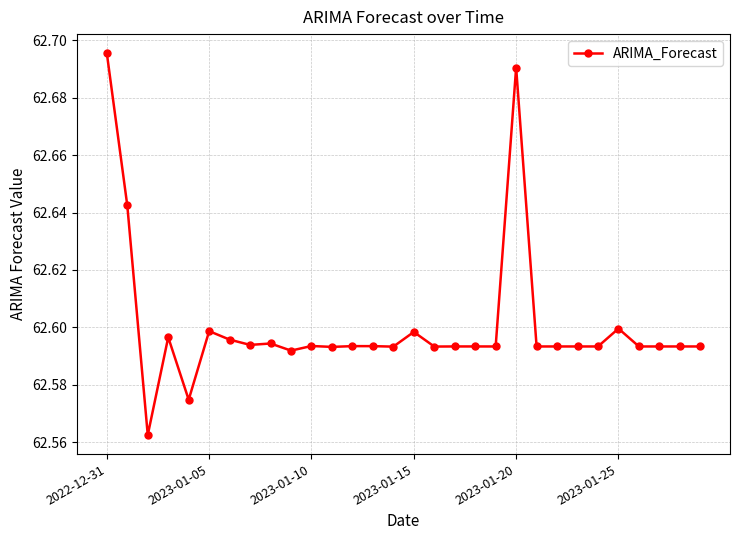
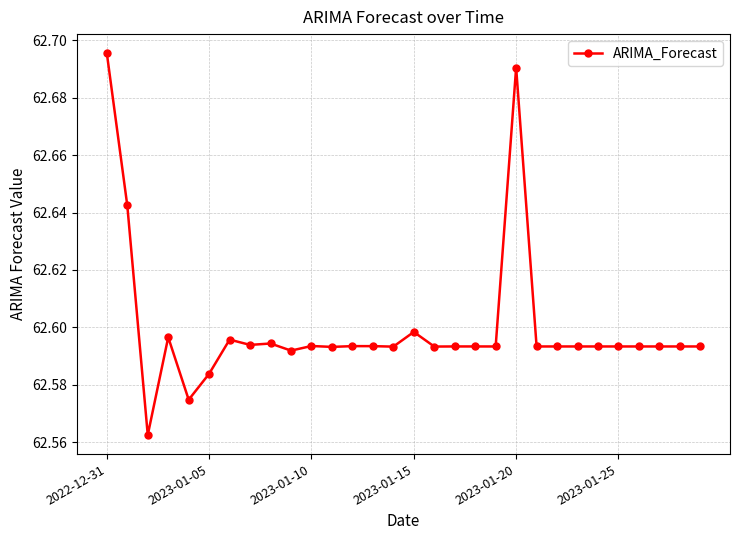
  {
    "2022-12-31": 62.696,
-   "2023-01-05": 62.599,
+   "2023-01-05": 62.584,
    "2023-01-10": 62.593,
    "2023-01-15": 62.598,
    "2023-01-20": 62.691,
-   "2023-01-25": 62.600
+   "2023-01-25": 62.593
  }
